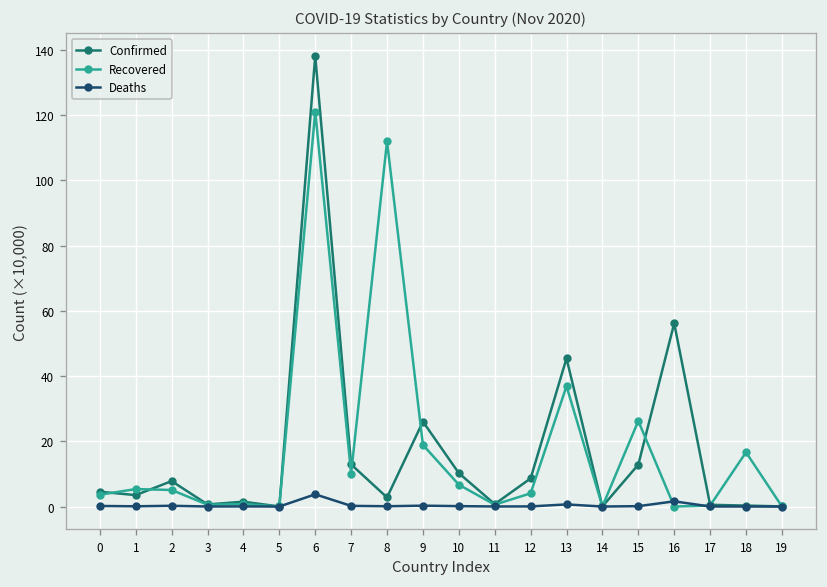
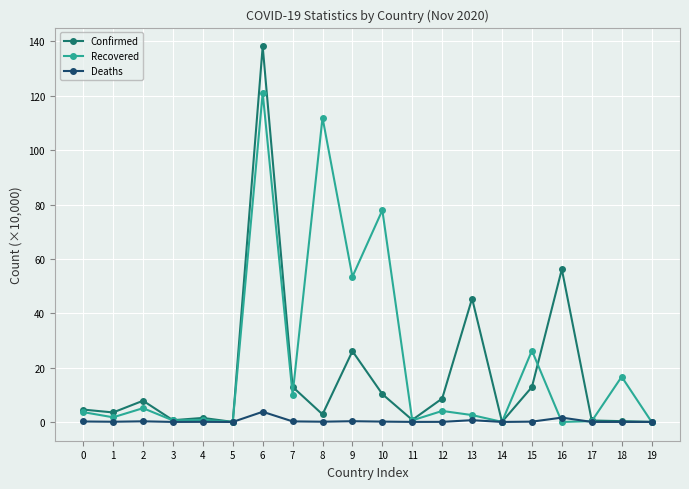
  {
    "Recovered": {
-     "1": 5,
+     "1": 2,
      "2": 5,
      "6": 121,
      "7": 10,
      "8": 112,
-     "9": 19,
-     "10": 7,
+     "9": 53,
+     "10": 78,
      "12": 4,
-     "13": 37,
+     "13": 3,
      "15": 26,
      "16": 0,
      "18": 17
    }
  }
